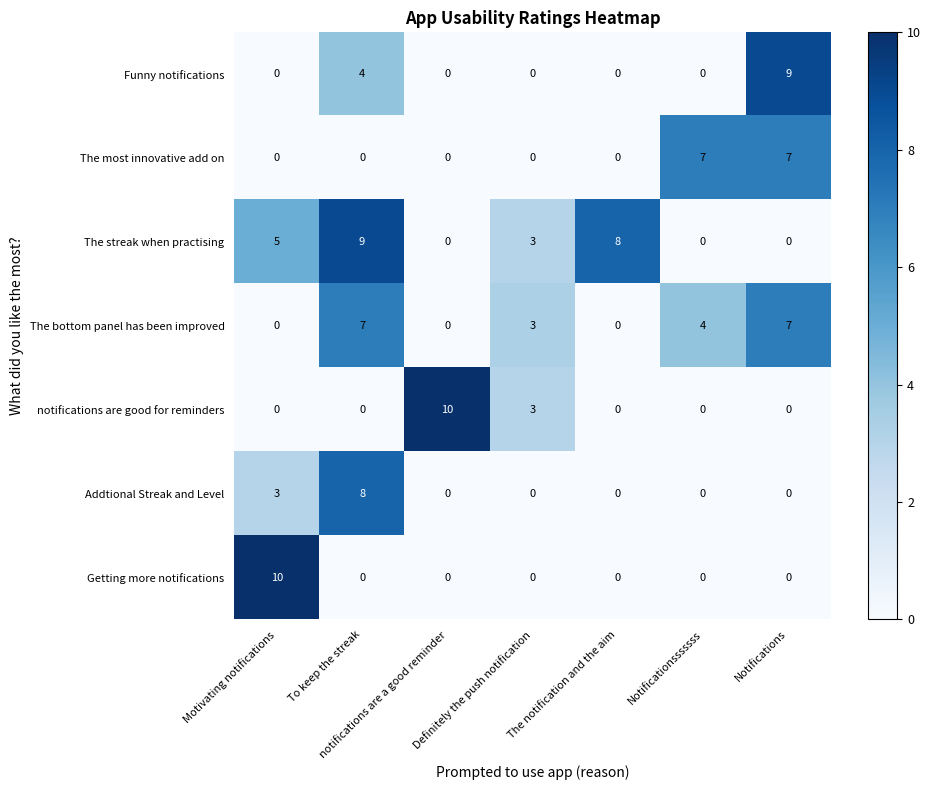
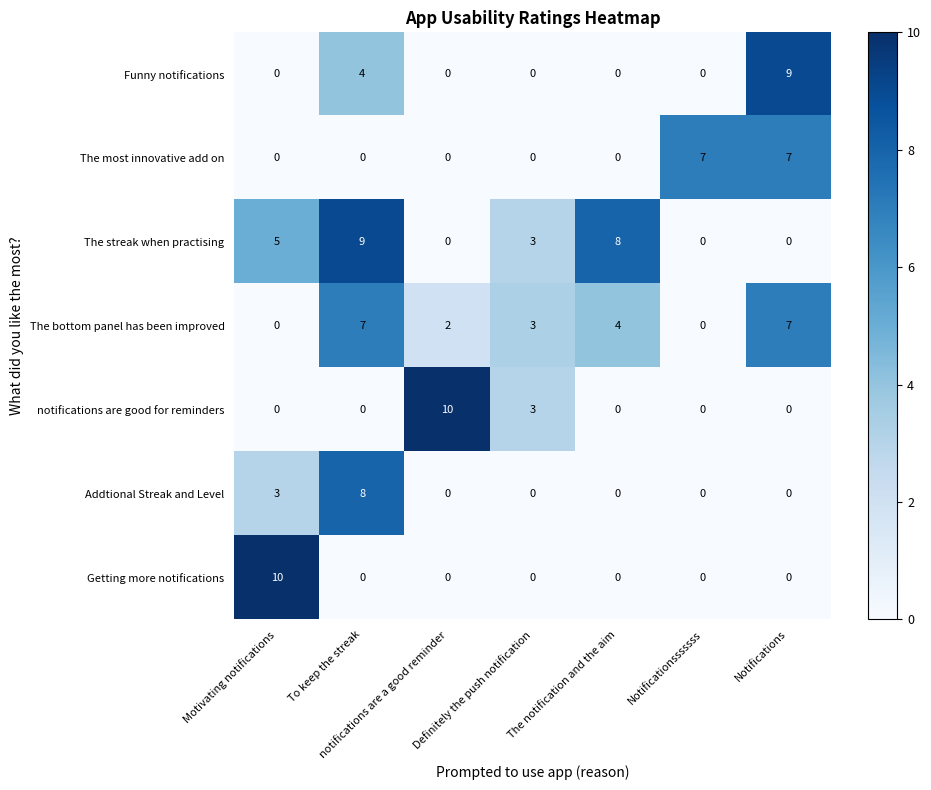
  {
    "Funny notifications": {
      "Motivating notifications": 0,
      "To keep the streak": 4,
      "notifications are a good reminder": 0,
      "Definitely the push notification": 0,
      "The notification and the aim": 0,
      "Notificationsssssss": 0,
      "Notifications": 9
    },
    "The most innovative add on": {
      "Motivating notifications": 0,
      "To keep the streak": 0,
      "notifications are a good reminder": 0,
      "Definitely the push notification": 0,
      "The notification and the aim": 0,
      "Notificationsssssss": 7,
      "Notifications": 7
    },
    "The streak when practising": {
      "Motivating notifications": 5,
      "To keep the streak": 9,
      "notifications are a good reminder": 0,
      "Definitely the push notification": 3,
      "The notification and the aim": 8,
      "Notificationsssssss": 0,
      "Notifications": 0
    },
    "The bottom panel has been improved": {
      "Motivating notifications": 0,
      "To keep the streak": 7,
-     "notifications are a good reminder": 0,
+     "notifications are a good reminder": 2,
      "Definitely the push notification": 3,
-     "The notification and the aim": 0,
-     "Notificationsssssss": 4,
+     "The notification and the aim": 4,
+     "Notificationsssssss": 0,
      "Notifications": 7
    },
    "notifications are good for reminders": {
      "Motivating notifications": 0,
      "To keep the streak": 0,
      "notifications are a good reminder": 10,
      "Definitely the push notification": 3,
      "The notification and the aim": 0,
      "Notificationsssssss": 0,
      "Notifications": 0
    },
    "Addtional Streak and Level": {
      "Motivating notifications": 3,
      "To keep the streak": 8,
      "notifications are a good reminder": 0,
      "Definitely the push notification": 0,
      "The notification and the aim": 0,
      "Notificationsssssss": 0,
      "Notifications": 0
    },
    "Getting more notifications": {
      "Motivating notifications": 10,
      "To keep the streak": 0,
      "notifications are a good reminder": 0,
      "Definitely the push notification": 0,
      "The notification and the aim": 0,
      "Notificationsssssss": 0,
      "Notifications": 0
    }
  }
